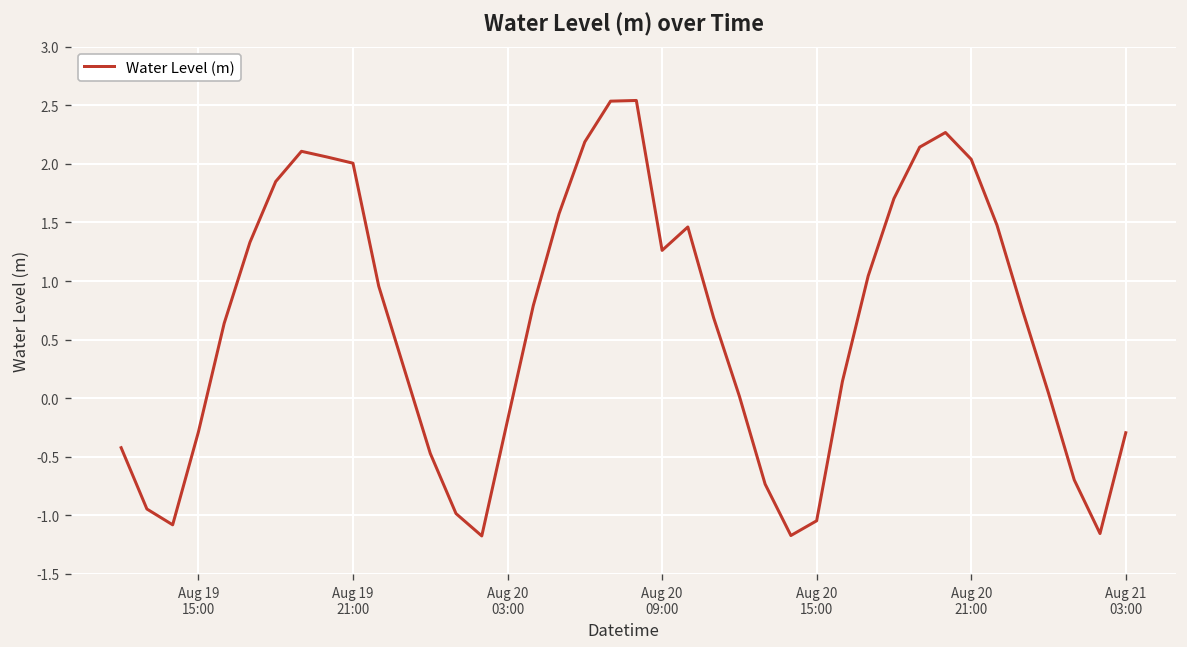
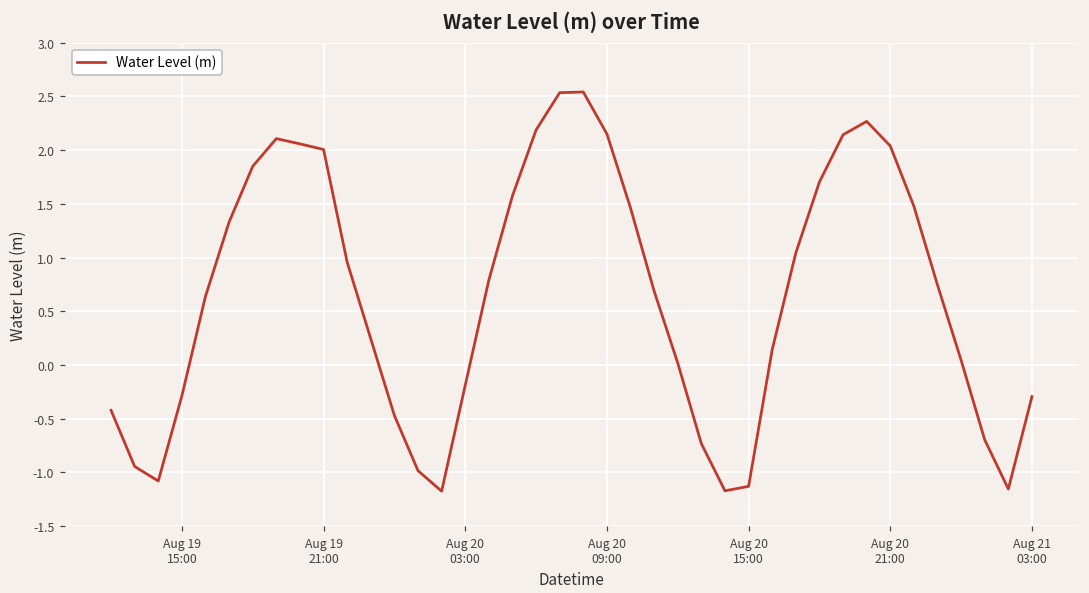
  {
    "Aug 19 15:00": -0.3,
    "Aug 19 21:00": 2.0,
    "Aug 20 03:00": -0.2,
-   "Aug 20 09:00": 1.3,
-   "Aug 20 15:00": -1.0,
+   "Aug 20 09:00": 2.2,
+   "Aug 20 15:00": -1.1,
    "Aug 20 21:00": 2.0,
    "Aug 21 03:00": -0.3
  }
